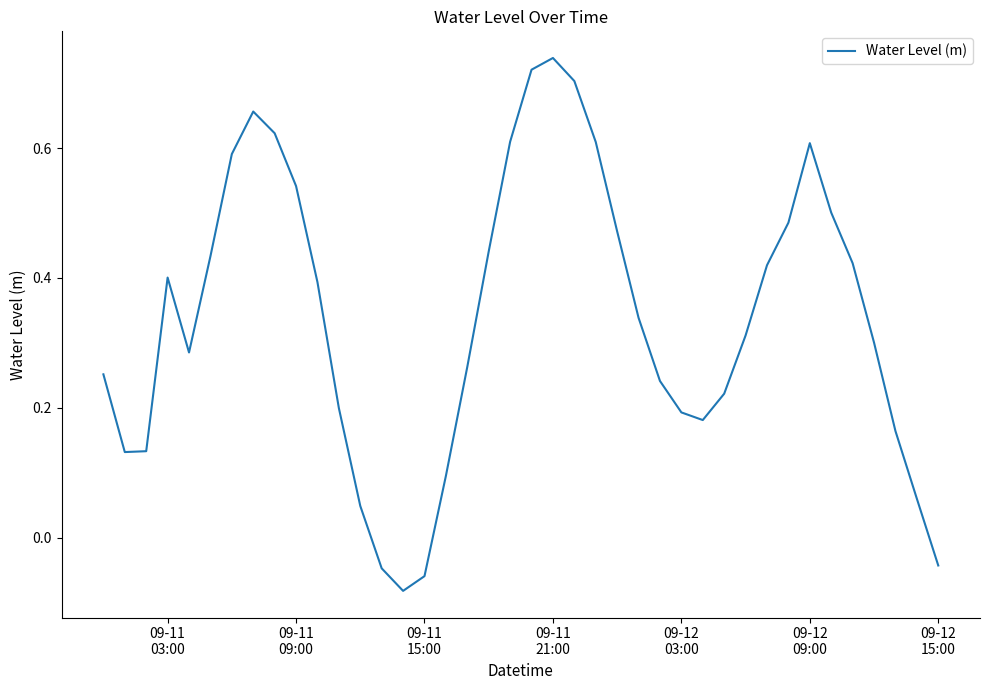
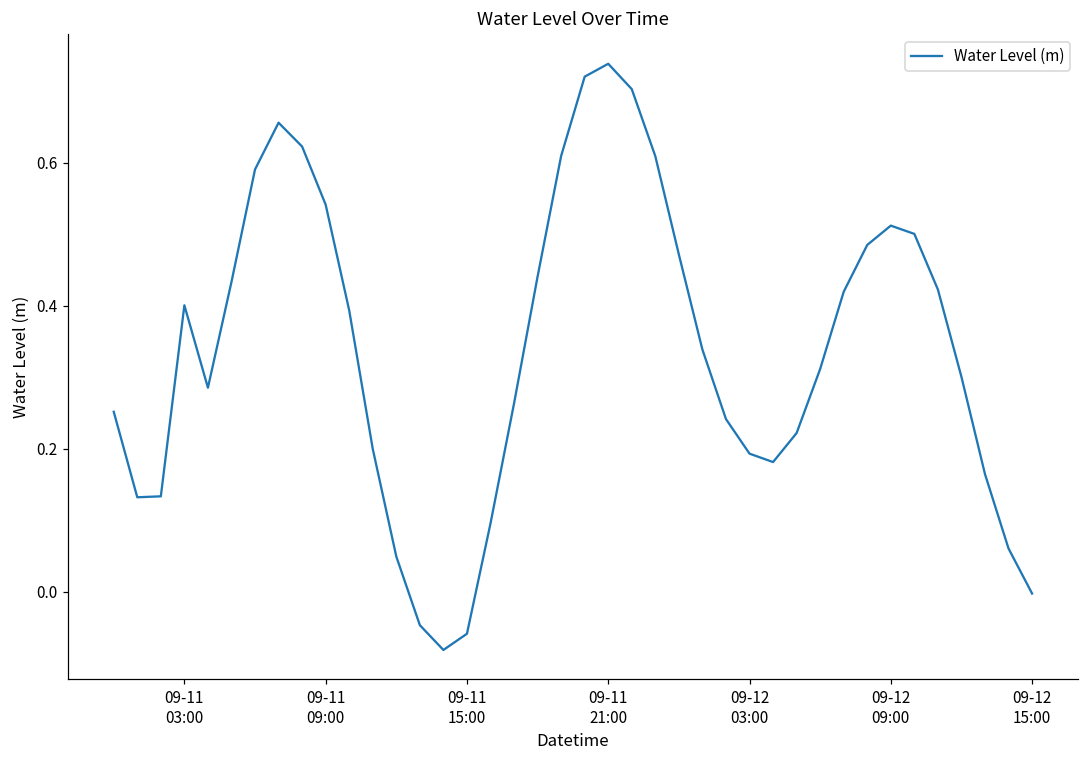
  {
    "09-11 03:00": 0.40,
    "09-11 09:00": 0.54,
    "09-11 15:00": -0.06,
    "09-11 21:00": 0.74,
    "09-12 03:00": 0.19,
-   "09-12 09:00": 0.61,
-   "09-12 15:00": -0.04
+   "09-12 09:00": 0.51,
+   "09-12 15:00": 0.00
  }
